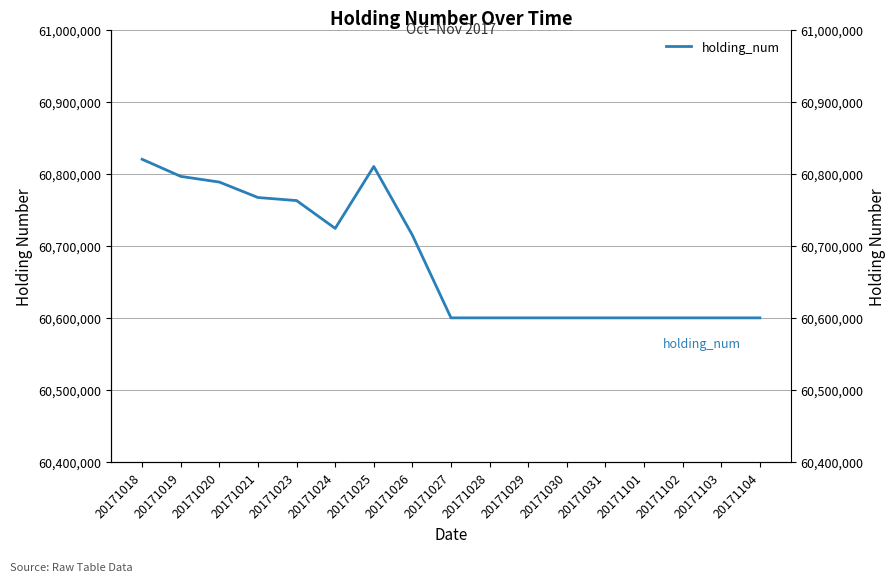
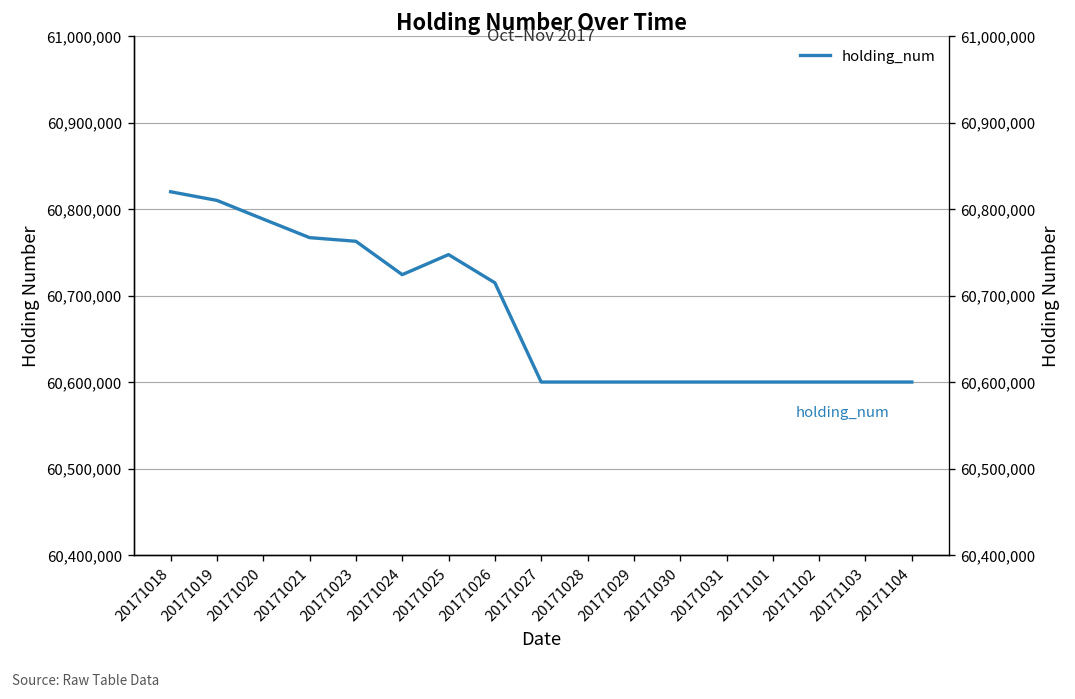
  {
    "20171018": "60,820,000",
-   "20171019": "60,800,000",
+   "20171019": "60,810,000",
    "20171020": "60,790,000",
    "20171021": "60,770,000",
    "20171023": "60,760,000",
    "20171024": "60,720,000",
-   "20171025": "60,810,000",
+   "20171025": "60,750,000",
    "20171026": "60,710,000",
    "20171027": "60,600,000",
    "20171028": "60,600,000",
    "20171029": "60,600,000",
    "20171030": "60,600,000",
    "20171031": "60,600,000",
    "20171101": "60,600,000",
    "20171102": "60,600,000",
    "20171103": "60,600,000",
    "20171104": "60,600,000"
  }
